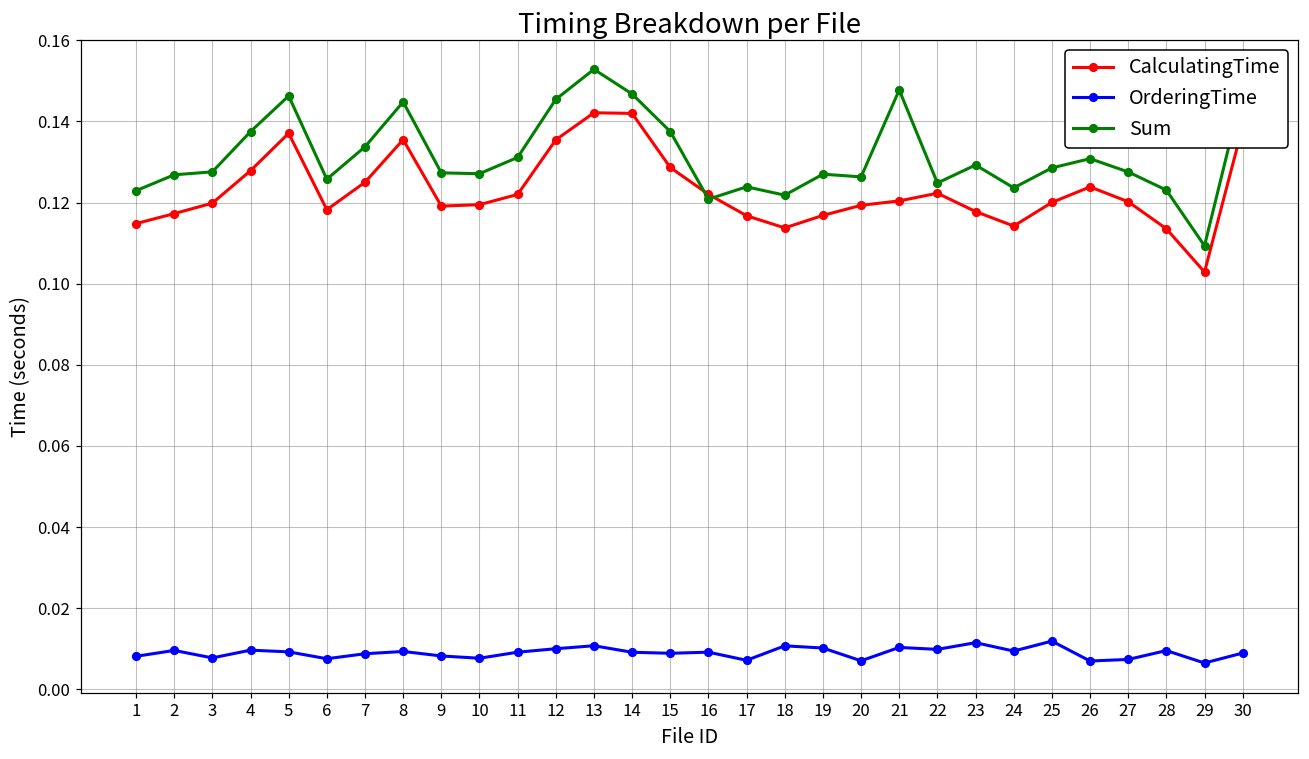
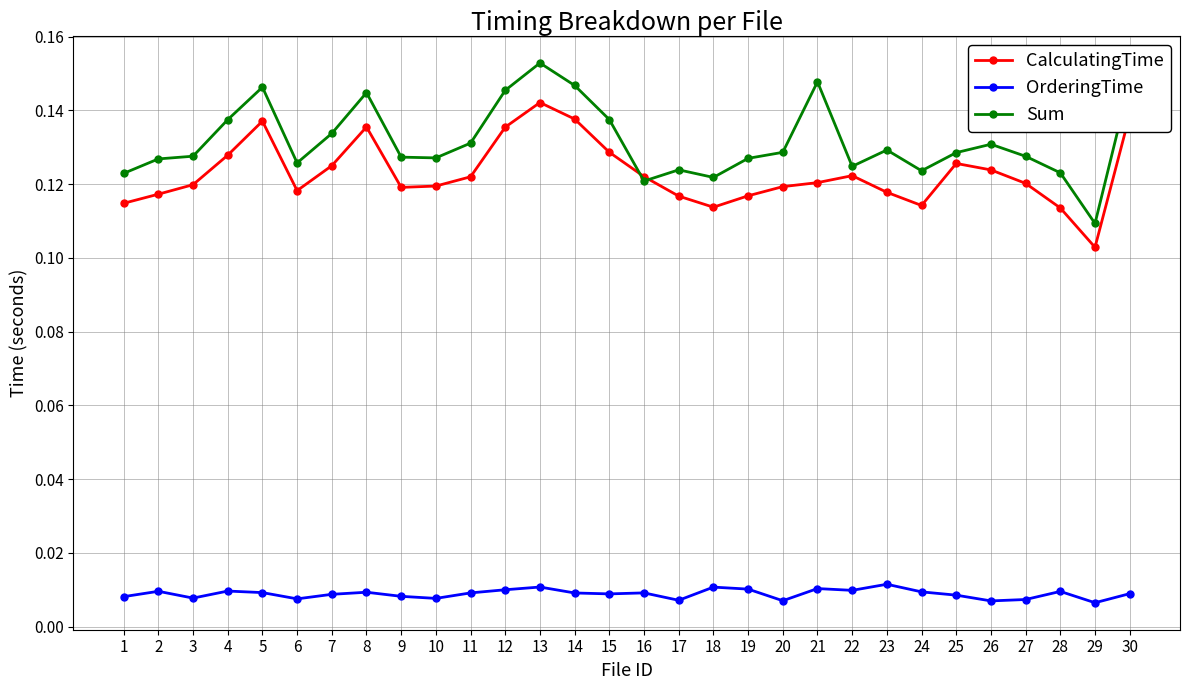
  {
    "CalculatingTime": {
      "1": 0.115,
      "2": 0.117,
      "3": 0.120,
      "4": 0.128,
      "5": 0.137,
      "6": 0.118,
      "7": 0.125,
      "8": 0.136,
      "9": 0.119,
      "10": 0.119,
      "11": 0.122,
      "12": 0.135,
      "13": 0.142,
-     "14": 0.142,
+     "14": 0.138,
      "15": 0.129,
      "16": 0.122,
      "17": 0.117,
      "18": 0.114,
      "19": 0.117,
      "20": 0.119,
      "21": 0.120,
      "22": 0.122,
      "23": 0.118,
      "24": 0.114,
-     "25": 0.120,
+     "25": 0.126,
      "26": 0.124,
      "27": 0.120,
      "28": 0.114,
      "29": 0.103
    },
    "OrderingTime": {
      "1": 0.008,
      "2": 0.010,
      "3": 0.008,
      "4": 0.010,
      "5": 0.009,
      "6": 0.008,
      "7": 0.009,
      "8": 0.009,
      "9": 0.008,
      "10": 0.008,
      "11": 0.009,
      "12": 0.010,
      "13": 0.011,
      "14": 0.009,
      "15": 0.009,
      "16": 0.009,
      "17": 0.007,
      "18": 0.011,
      "19": 0.010,
      "20": 0.007,
      "21": 0.010,
      "22": 0.010,
      "23": 0.011,
      "24": 0.009,
-     "25": 0.012,
+     "25": 0.009,
      "26": 0.007,
      "27": 0.007,
      "28": 0.010,
      "29": 0.006,
      "30": 0.009
    },
    "Sum": {
      "1": 0.123,
      "2": 0.127,
      "3": 0.128,
      "4": 0.137,
      "5": 0.146,
      "6": 0.126,
      "7": 0.134,
      "8": 0.145,
      "9": 0.127,
      "10": 0.127,
      "11": 0.131,
      "12": 0.145,
      "13": 0.153,
      "14": 0.147,
      "15": 0.138,
      "16": 0.121,
      "17": 0.124,
      "18": 0.122,
      "19": 0.127,
-     "20": 0.126,
+     "20": 0.129,
      "21": 0.148,
      "22": 0.125,
      "23": 0.129,
      "24": 0.124,
      "25": 0.129,
      "26": 0.131,
      "27": 0.128,
      "28": 0.123,
      "29": 0.109
    }
  }
